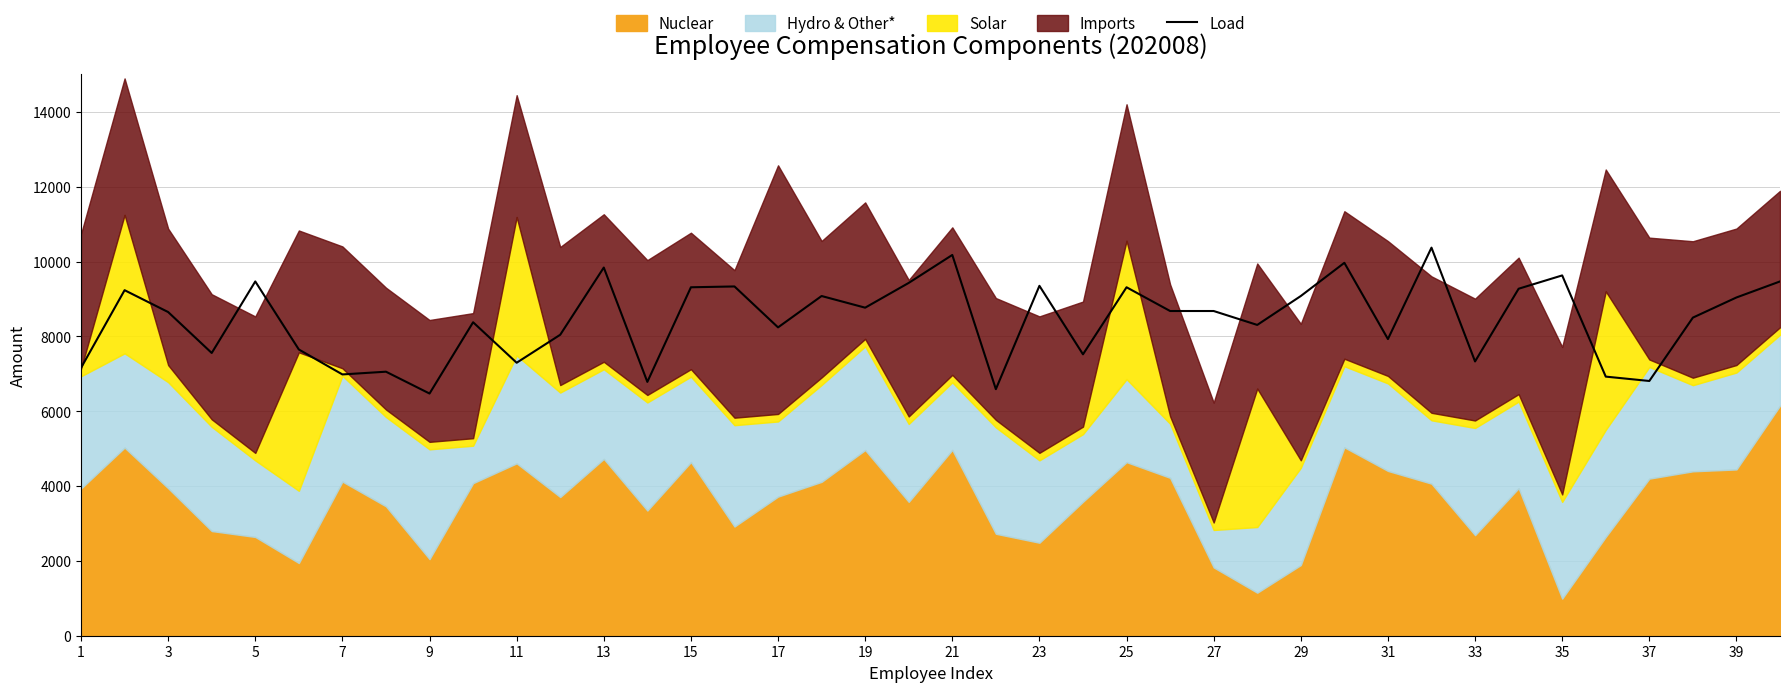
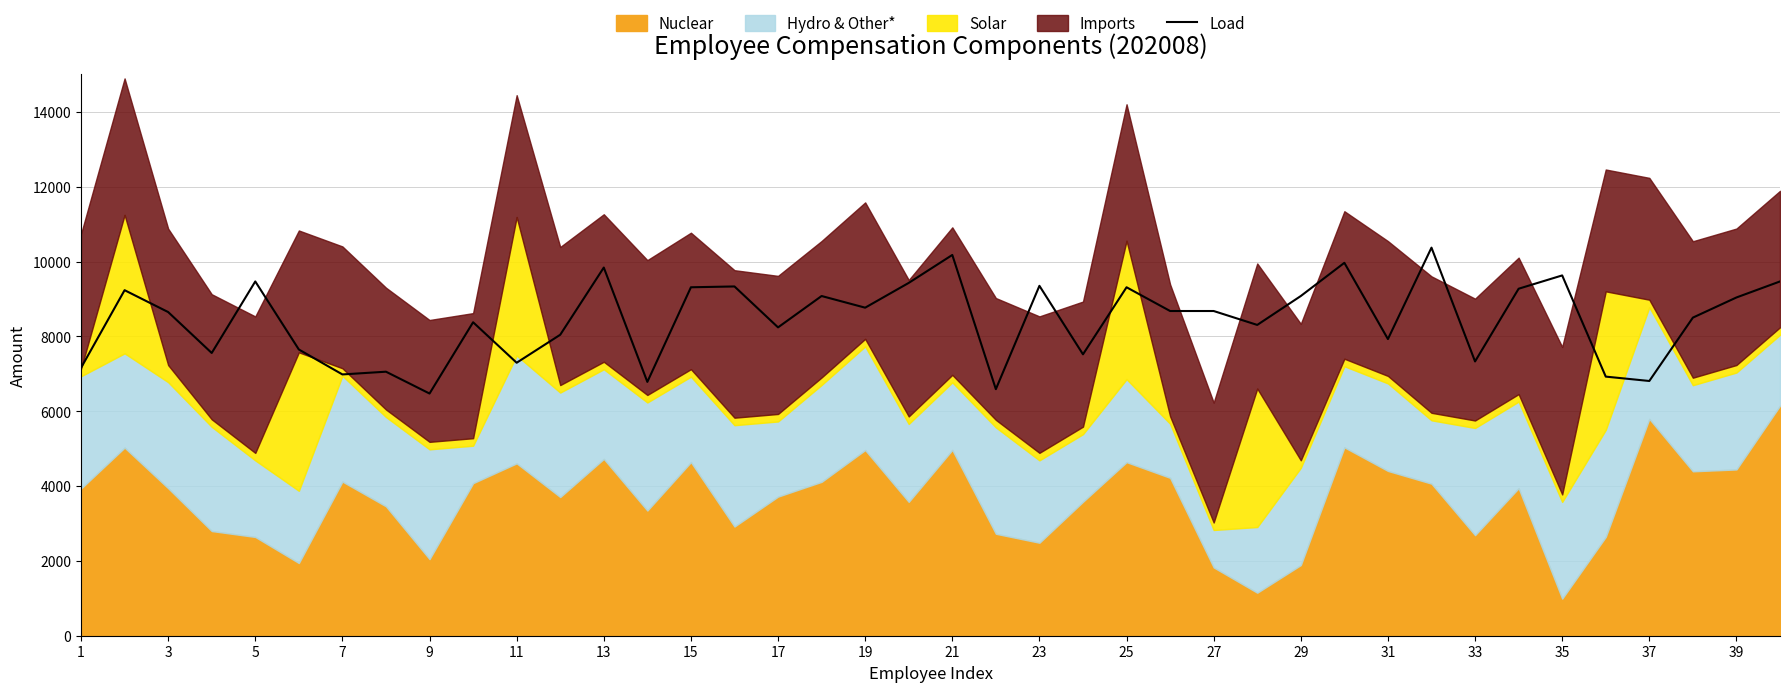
  {
    "Nuclear": {
      "1": 3900,
      "3": 3900,
      "5": 2600,
      "7": 4100,
      "9": 2000,
      "11": 4600,
      "13": 4700,
      "15": 4600,
      "17": 3700,
      "19": 5000,
      "21": 5000,
      "23": 2500,
      "25": 4600,
      "27": 1800,
      "29": 1900,
      "31": 4400,
      "33": 2700,
      "35": 1000,
-     "37": 4200,
+     "37": 5800,
      "39": 4400
    },
    "Load": {
      "3": 8600,
      "5": 9500,
      "9": 6500,
      "11": 7300,
      "13": 9800,
      "15": 9300,
      "17": 8200,
      "19": 8800,
      "21": 10200,
      "23": 9400,
      "25": 9300,
      "27": 8700,
      "29": 9100,
      "31": 7900,
      "33": 7300,
      "35": 9600,
      "37": 6800,
      "39": 9000
    },
    "Hydro & Other*": {
      "1": 3000,
      "3": 2800,
      "5": 2000,
      "9": 2900,
      "11": 2900,
      "13": 2400,
      "15": 2300,
      "17": 2000,
      "19": 2800,
      "21": 1800,
      "23": 2200,
      "25": 2200,
      "27": 1000,
      "29": 2600,
      "31": 2300,
      "33": 2900,
      "35": 2600,
      "37": 3000,
      "39": 2600
    },
    "Solar": {
      "3": 500,
      "5": 200,
      "7": 200,
      "9": 200,
      "11": 3700,
      "13": 200,
      "15": 200,
      "17": 200,
      "19": 200,
      "21": 200,
      "23": 200,
      "25": 3700,
      "27": 200,
      "29": 200,
      "31": 200,
      "33": 200,
      "35": 200,
      "37": 200,
      "39": 200
    },
    "Imports": {
      "1": 3600,
      "3": 3600,
      "5": 3600,
      "7": 3300,
      "9": 3300,
      "11": 3300,
      "13": 3900,
      "15": 3600,
-     "17": 6600,
+     "17": 3700,
      "19": 3600,
      "21": 3900,
      "23": 3600,
      "25": 3600,
      "27": 3200,
      "29": 3600,
      "31": 3600,
      "33": 3300,
      "35": 3900,
      "37": 3300,
      "39": 3600
    }
  }
